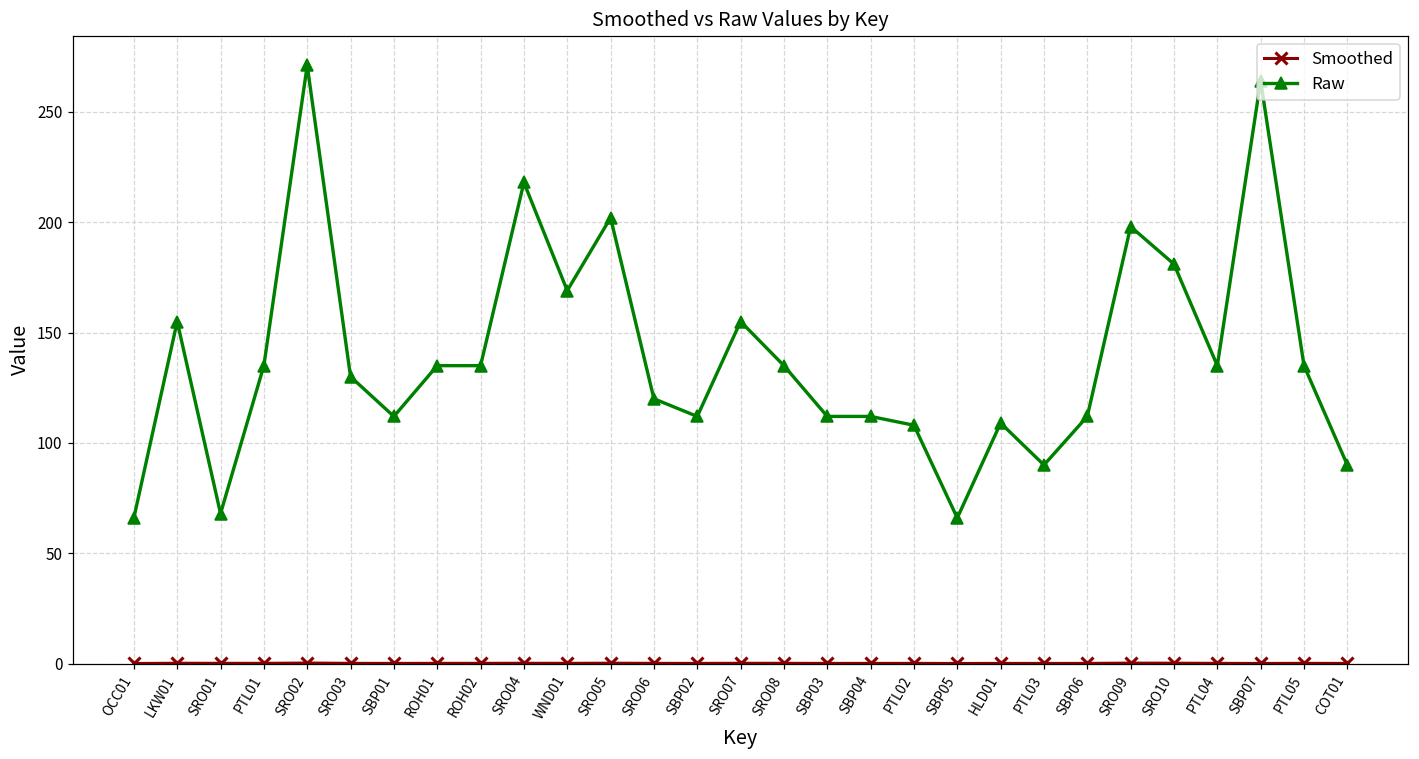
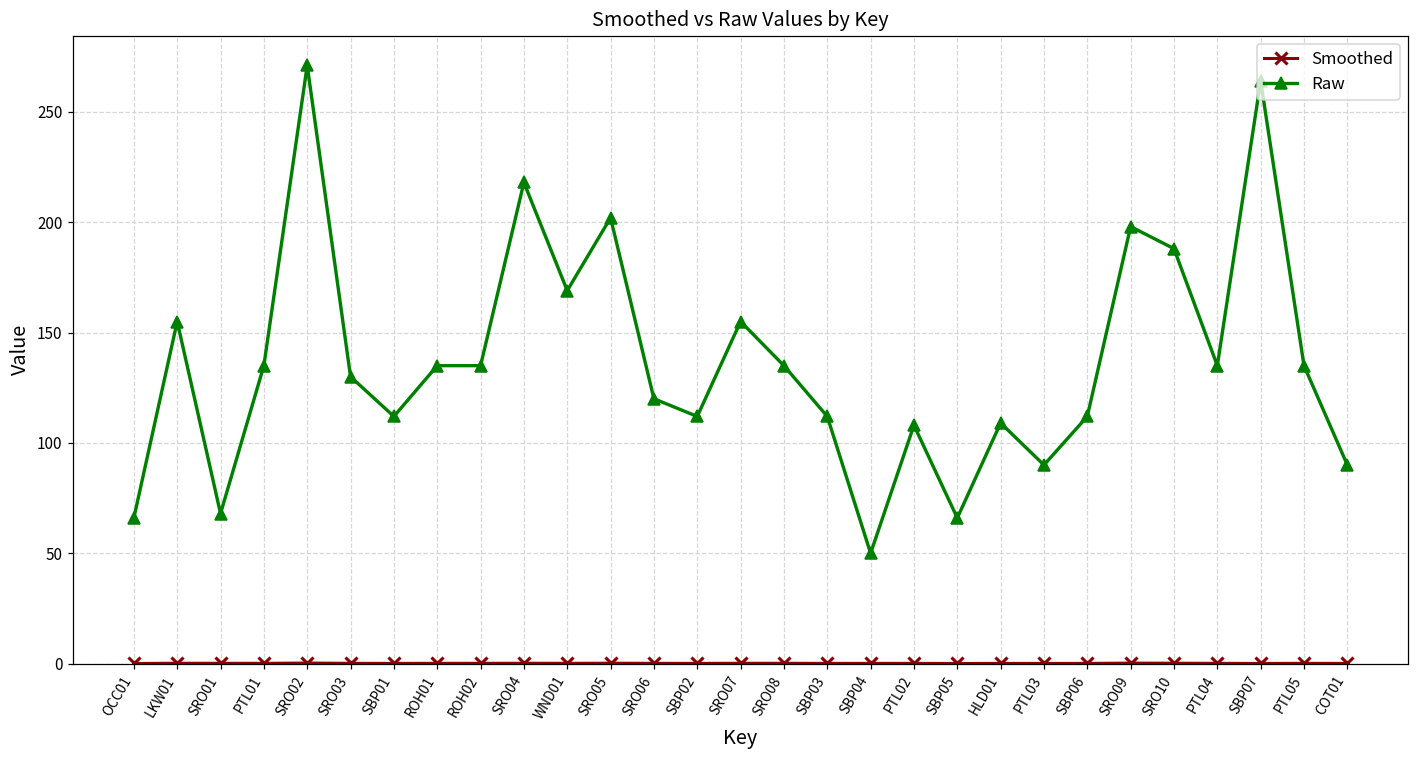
  {
    "Smoothed": {
      "OCC01": 0,
      "LKW01": 0,
      "SRO01": 0,
      "PTL01": 0,
      "SRO02": 0,
      "SRO03": 0,
      "SBP01": 0,
      "ROH01": 0,
      "ROH02": 0,
      "SRO04": 0,
      "WND01": 0,
      "SRO05": 0,
      "SRO06": 0,
      "SBP02": 0,
      "SRO07": 0,
      "SRO08": 0,
      "SBP03": 0,
      "SBP04": 0,
      "PTL02": 0,
      "SBP05": 0,
      "HLD01": 0,
      "PTL03": 0,
      "SBP06": 0,
      "SRO09": 0,
      "SRO10": 0,
      "PTL04": 0,
      "SBP07": 0,
      "PTL05": 0,
      "COT01": 0
    },
    "Raw": {
      "OCC01": 66,
      "LKW01": 155,
      "SRO01": 68,
      "PTL01": 135,
      "SRO02": 271,
      "SRO03": 130,
      "SBP01": 112,
      "ROH01": 135,
      "ROH02": 135,
      "SRO04": 218,
      "WND01": 169,
      "SRO05": 202,
      "SRO06": 120,
      "SBP02": 112,
      "SRO07": 155,
      "SRO08": 135,
      "SBP03": 112,
-     "SBP04": 112,
+     "SBP04": 50,
      "PTL02": 108,
      "SBP05": 66,
      "HLD01": 109,
      "PTL03": 90,
      "SBP06": 112,
      "SRO09": 198,
-     "SRO10": 181,
+     "SRO10": 188,
      "PTL04": 135,
      "PTL05": 135,
      "COT01": 90
    }
  }
